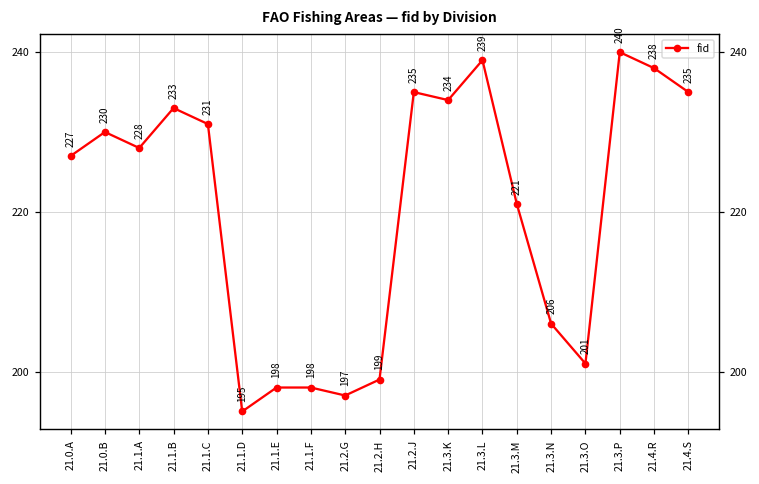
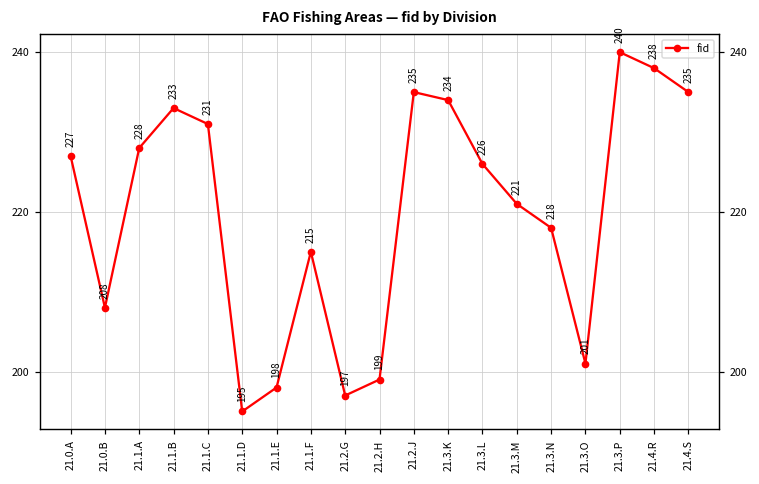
  {
    "21.0.A": 227,
-   "21.0.B": 230,
+   "21.0.B": 208,
    "21.1.A": 228,
    "21.1.B": 233,
    "21.1.C": 231,
    "21.1.D": 195,
    "21.1.E": 198,
-   "21.1.F": 198,
+   "21.1.F": 215,
    "21.2.G": 197,
    "21.2.H": 199,
    "21.2.J": 235,
    "21.3.K": 234,
-   "21.3.L": 239,
+   "21.3.L": 226,
    "21.3.M": 221,
-   "21.3.N": 206,
+   "21.3.N": 218,
    "21.3.O": 201,
    "21.3.P": 240,
    "21.4.R": 238,
    "21.4.S": 235
  }
